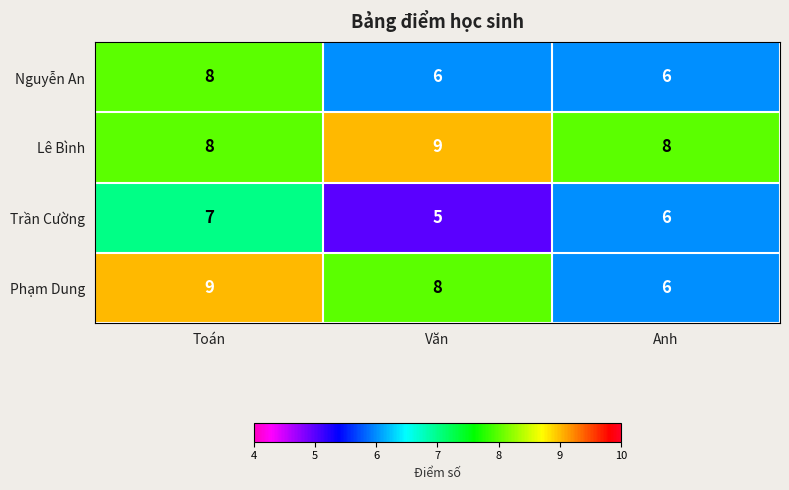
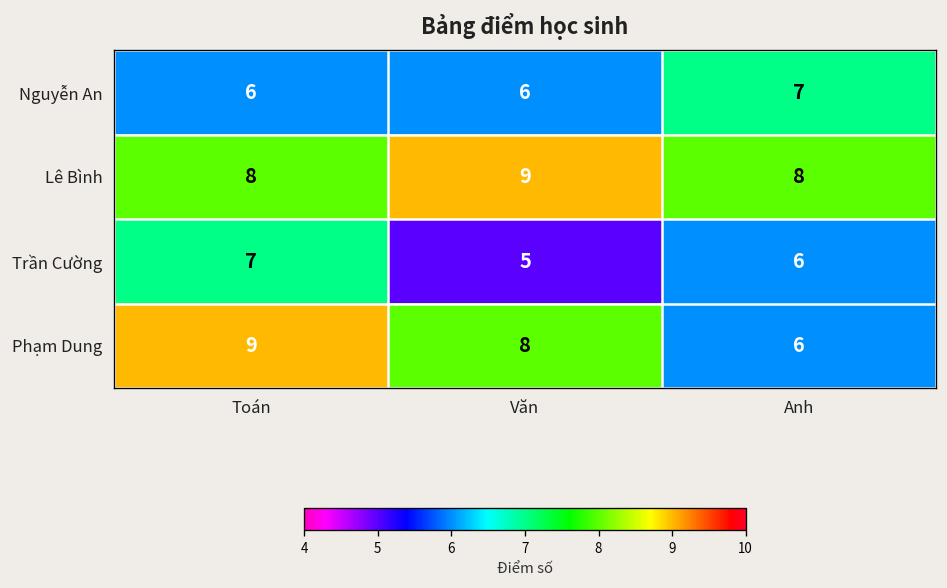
  {
    "Nguyễn An": {
-     "Toán": 8,
+     "Toán": 6,
      "Văn": 6,
-     "Anh": 6
+     "Anh": 7
    },
    "Lê Bình": {
      "Toán": 8,
      "Văn": 9,
      "Anh": 8
    },
    "Trần Cường": {
      "Toán": 7,
      "Văn": 5,
      "Anh": 6
    },
    "Phạm Dung": {
      "Toán": 9,
      "Văn": 8,
      "Anh": 6
    }
  }
